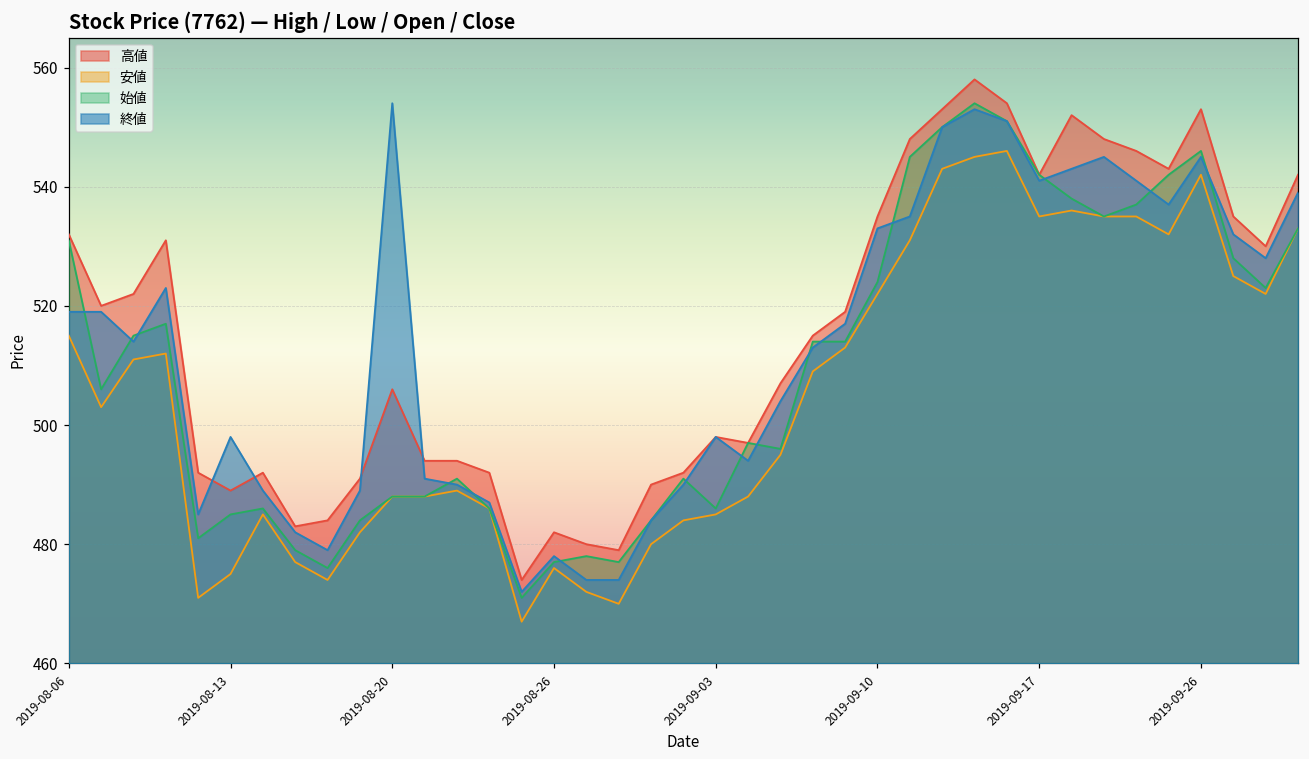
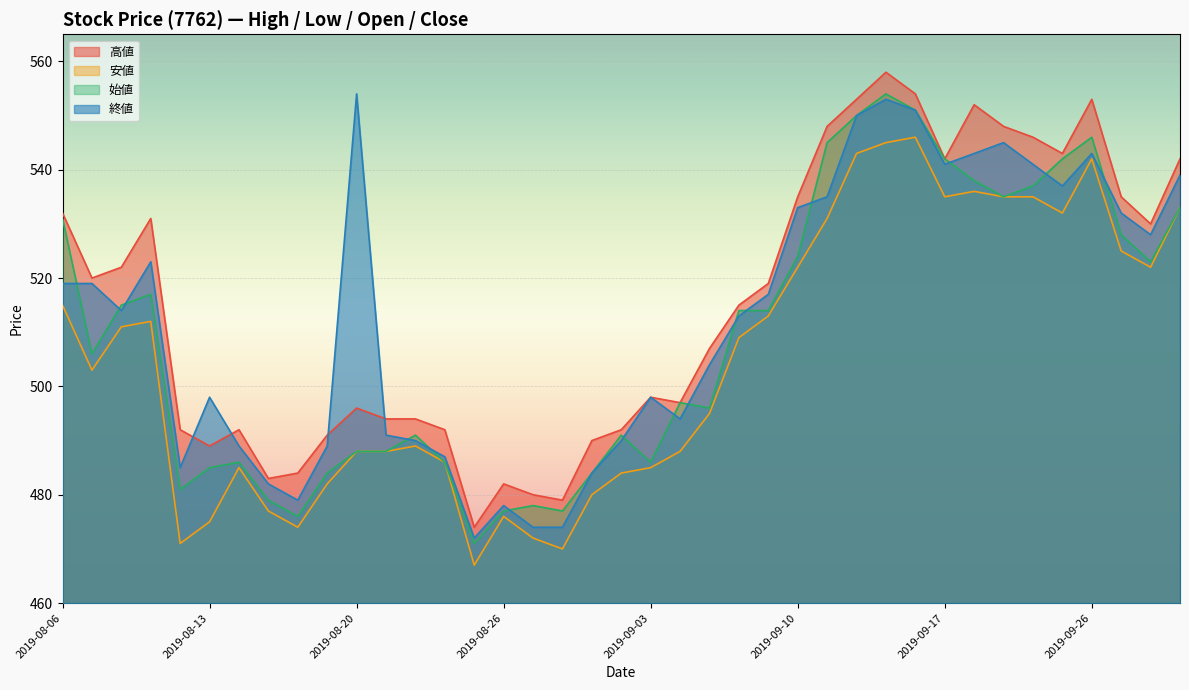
  {
    "高値": {
      "2019-08-13": 489,
-     "2019-08-20": 506,
+     "2019-08-20": 496,
      "2019-09-10": 535,
      "2019-09-26": 553
    },
    "安値": {
      "2019-08-13": 475,
      "2019-09-10": 522,
      "2019-09-26": 542
    },
    "始値": {
      "2019-08-13": 485,
      "2019-09-10": 524,
      "2019-09-26": 546
    },
    "終値": {
      "2019-08-13": 498,
      "2019-08-20": 554,
      "2019-09-10": 533,
-     "2019-09-26": 545
+     "2019-09-26": 543
    }
  }
